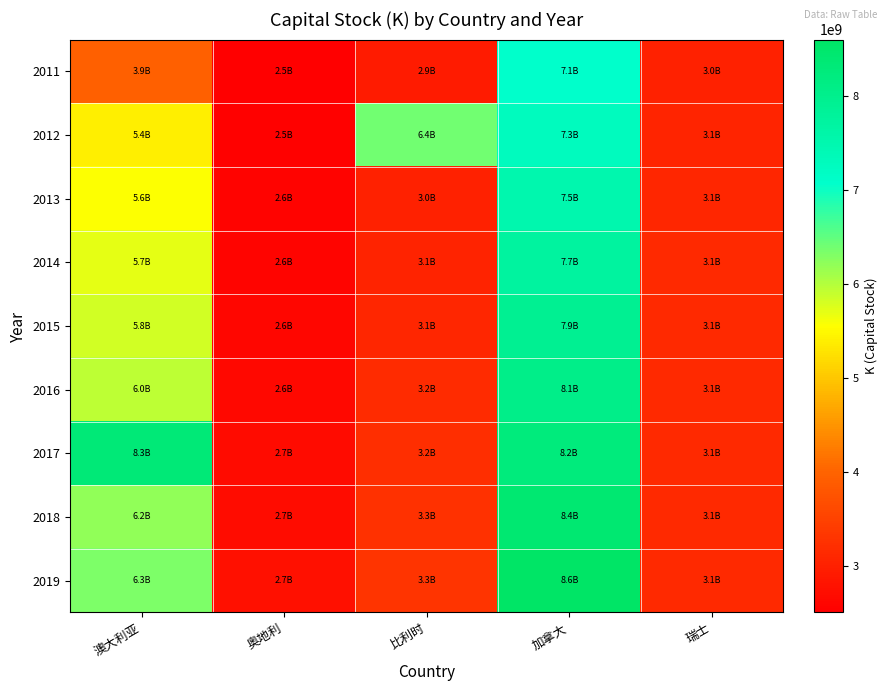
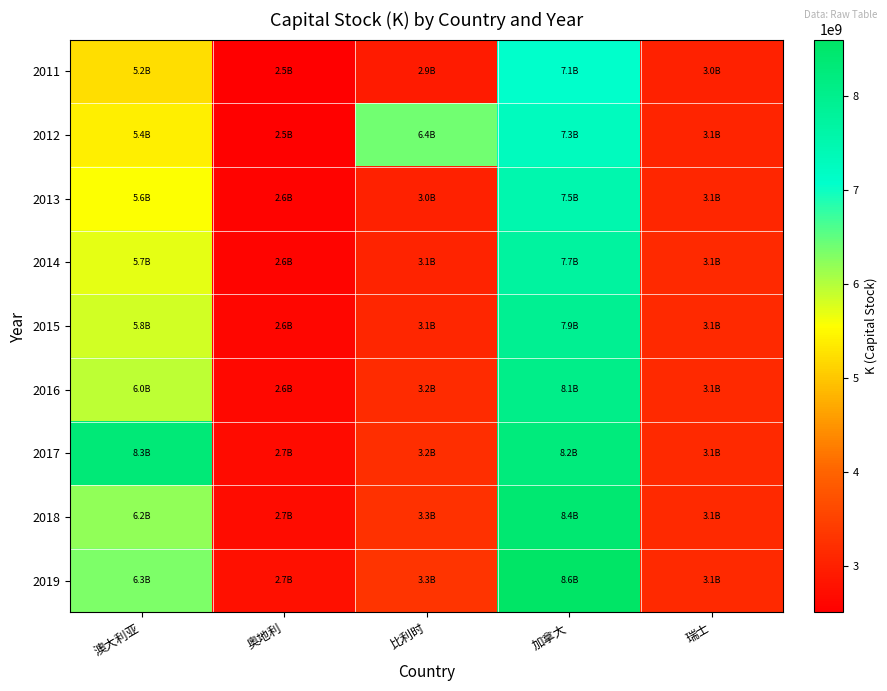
  {
    "2011": {
-     "澳大利亚": "3.9B",
+     "澳大利亚": "5.2B",
      "奥地利": "2.5B",
      "比利时": "2.9B",
      "加拿大": "7.1B",
      "瑞士": "3.0B"
    },
    "2012": {
      "澳大利亚": "5.4B",
      "奥地利": "2.5B",
      "比利时": "6.4B",
      "加拿大": "7.3B",
      "瑞士": "3.1B"
    },
    "2013": {
      "澳大利亚": "5.6B",
      "奥地利": "2.6B",
      "比利时": "3.0B",
      "加拿大": "7.5B",
      "瑞士": "3.1B"
    },
    "2014": {
      "澳大利亚": "5.7B",
      "奥地利": "2.6B",
      "比利时": "3.1B",
      "加拿大": "7.7B",
      "瑞士": "3.1B"
    },
    "2015": {
      "澳大利亚": "5.8B",
      "奥地利": "2.6B",
      "比利时": "3.1B",
      "加拿大": "7.9B",
      "瑞士": "3.1B"
    },
    "2016": {
      "澳大利亚": "6.0B",
      "奥地利": "2.6B",
      "比利时": "3.2B",
      "加拿大": "8.1B",
      "瑞士": "3.1B"
    },
    "2017": {
      "澳大利亚": "8.3B",
      "奥地利": "2.7B",
      "比利时": "3.2B",
      "加拿大": "8.2B",
      "瑞士": "3.1B"
    },
    "2018": {
      "澳大利亚": "6.2B",
      "奥地利": "2.7B",
      "比利时": "3.3B",
      "加拿大": "8.4B",
      "瑞士": "3.1B"
    },
    "2019": {
      "澳大利亚": "6.3B",
      "奥地利": "2.7B",
      "比利时": "3.3B",
      "加拿大": "8.6B",
      "瑞士": "3.1B"
    }
  }
